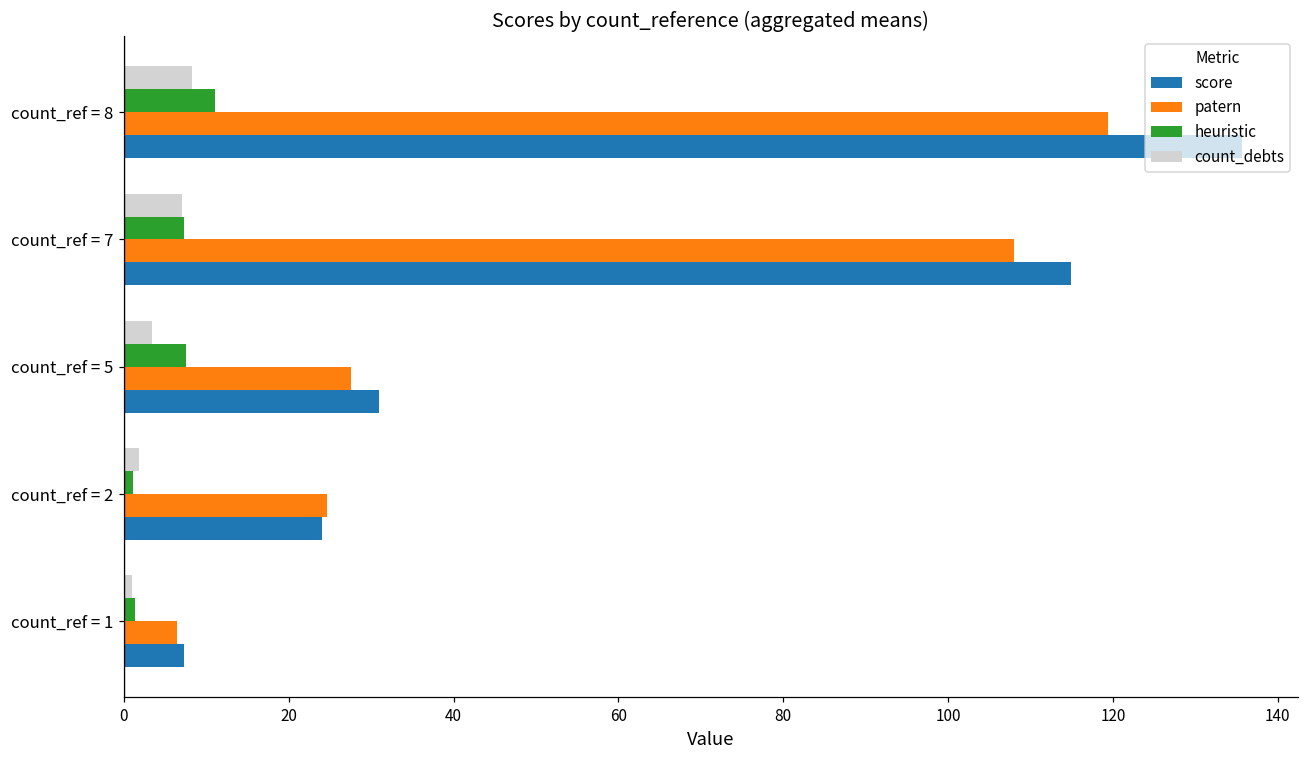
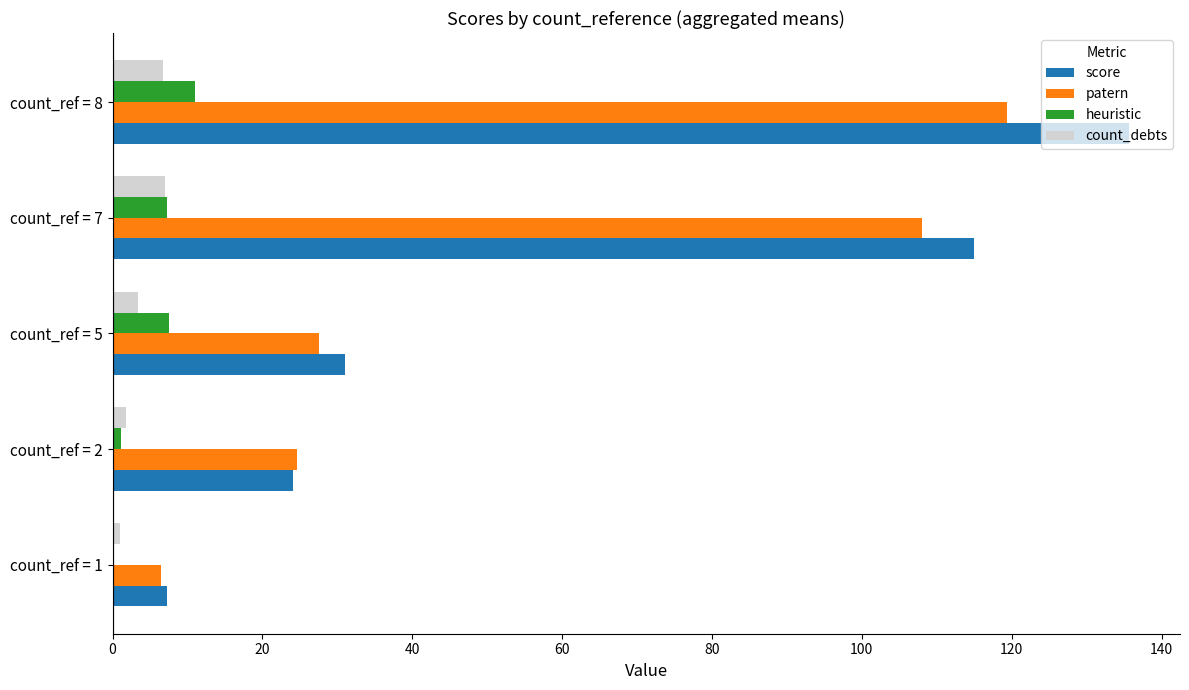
  {
    "score": {
      "count_ref = 7": 115,
      "count_ref = 5": 31,
      "count_ref = 2": 24,
      "count_ref = 1": 7
    },
    "patern": {
      "count_ref = 8": 119,
      "count_ref = 7": 108,
      "count_ref = 5": 28,
      "count_ref = 2": 25,
      "count_ref = 1": 7
    },
    "heuristic": {
      "count_ref = 8": 11,
      "count_ref = 7": 7,
      "count_ref = 5": 8,
      "count_ref = 2": 1,
-     "count_ref = 1": 1
+     "count_ref = 1": 0
    },
    "count_debts": {
-     "count_ref = 8": 8,
+     "count_ref = 8": 7,
      "count_ref = 7": 7,
      "count_ref = 5": 3,
      "count_ref = 2": 2,
      "count_ref = 1": 1
    }
  }
